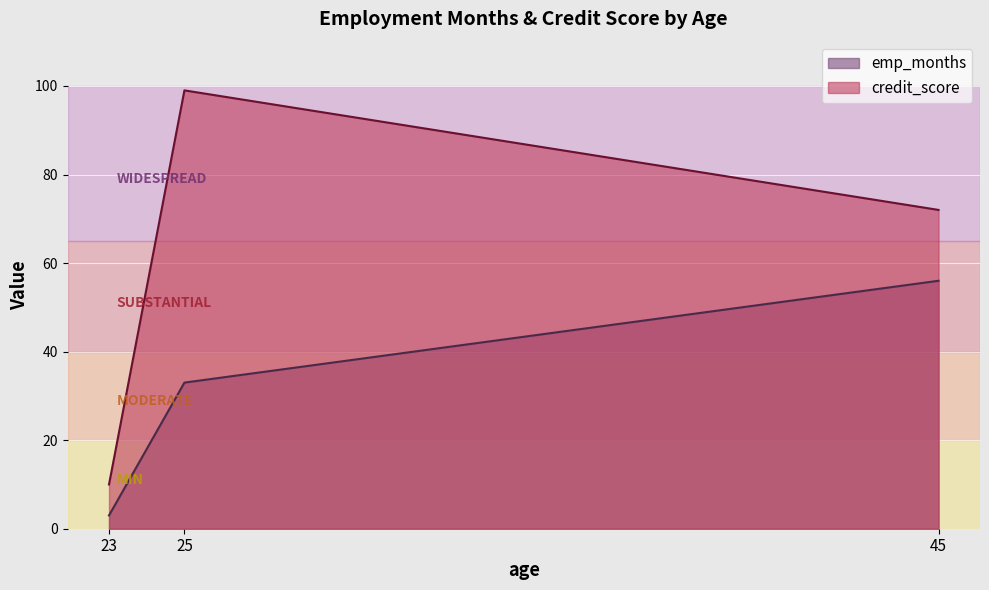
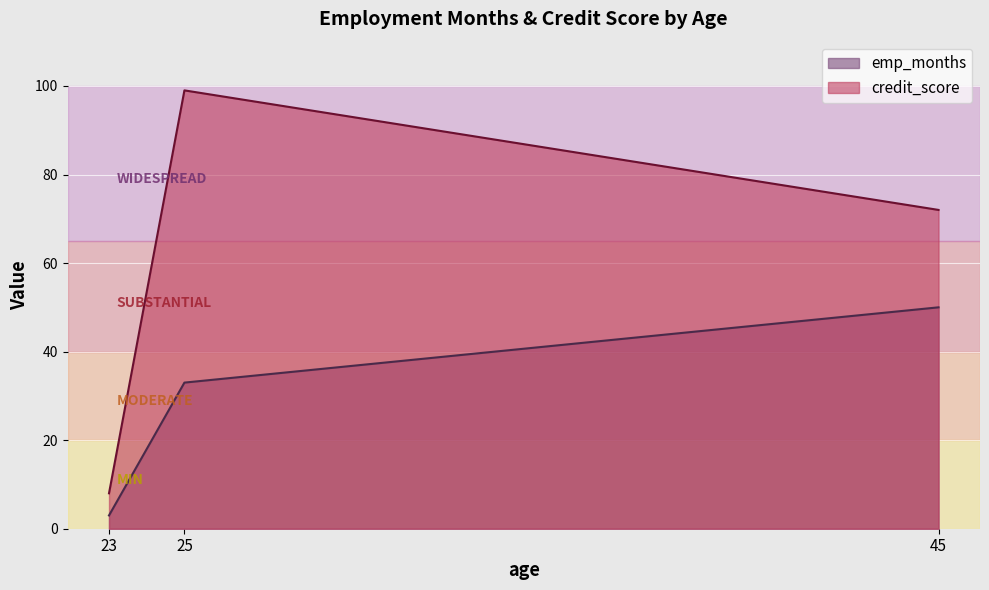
  {
    "emp_months": {
      "23": 3,
      "25": 33,
-     "45": 56
+     "45": 50
    },
    "credit_score": {
-     "23": 10,
+     "23": 8,
      "25": 99,
      "45": 72
    }
  }
